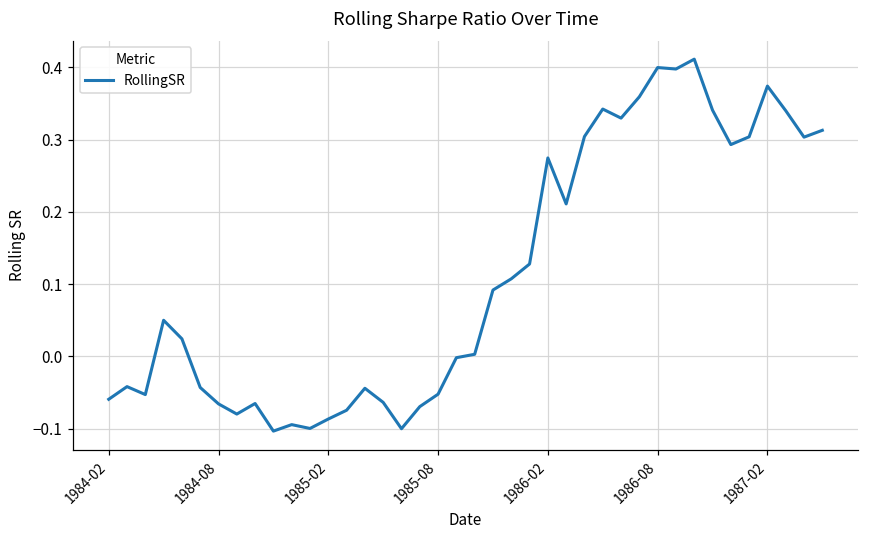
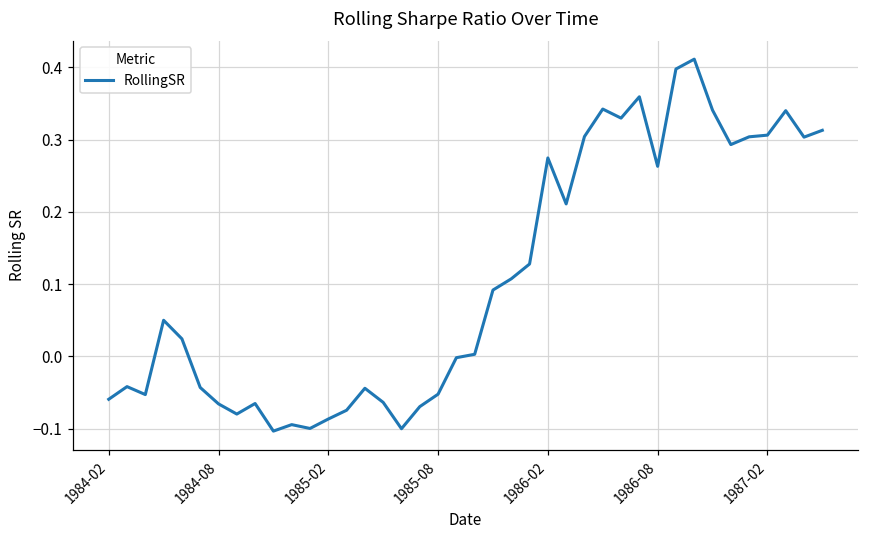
  {
    "1984-02": -0.06,
    "1984-08": -0.07,
    "1985-02": -0.09,
    "1985-08": -0.05,
    "1986-02": 0.27,
-   "1986-08": 0.40,
-   "1987-02": 0.37
+   "1986-08": 0.26,
+   "1987-02": 0.31
  }
